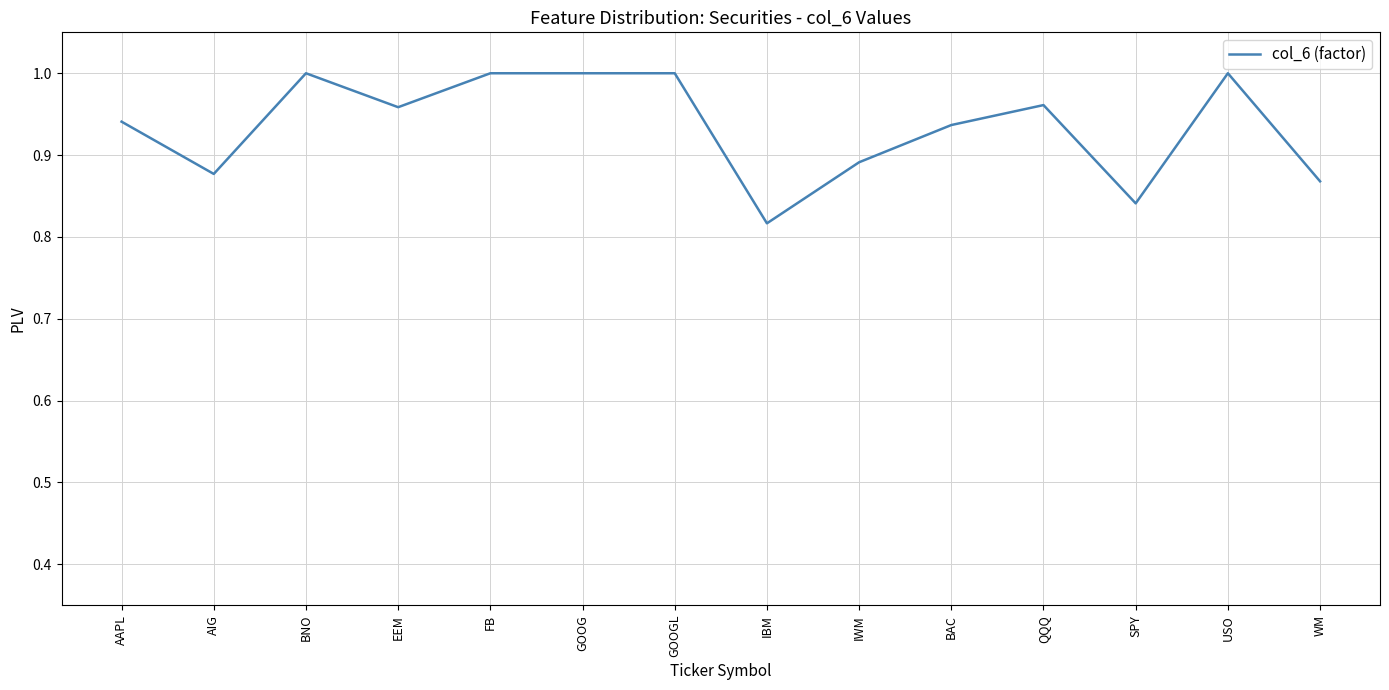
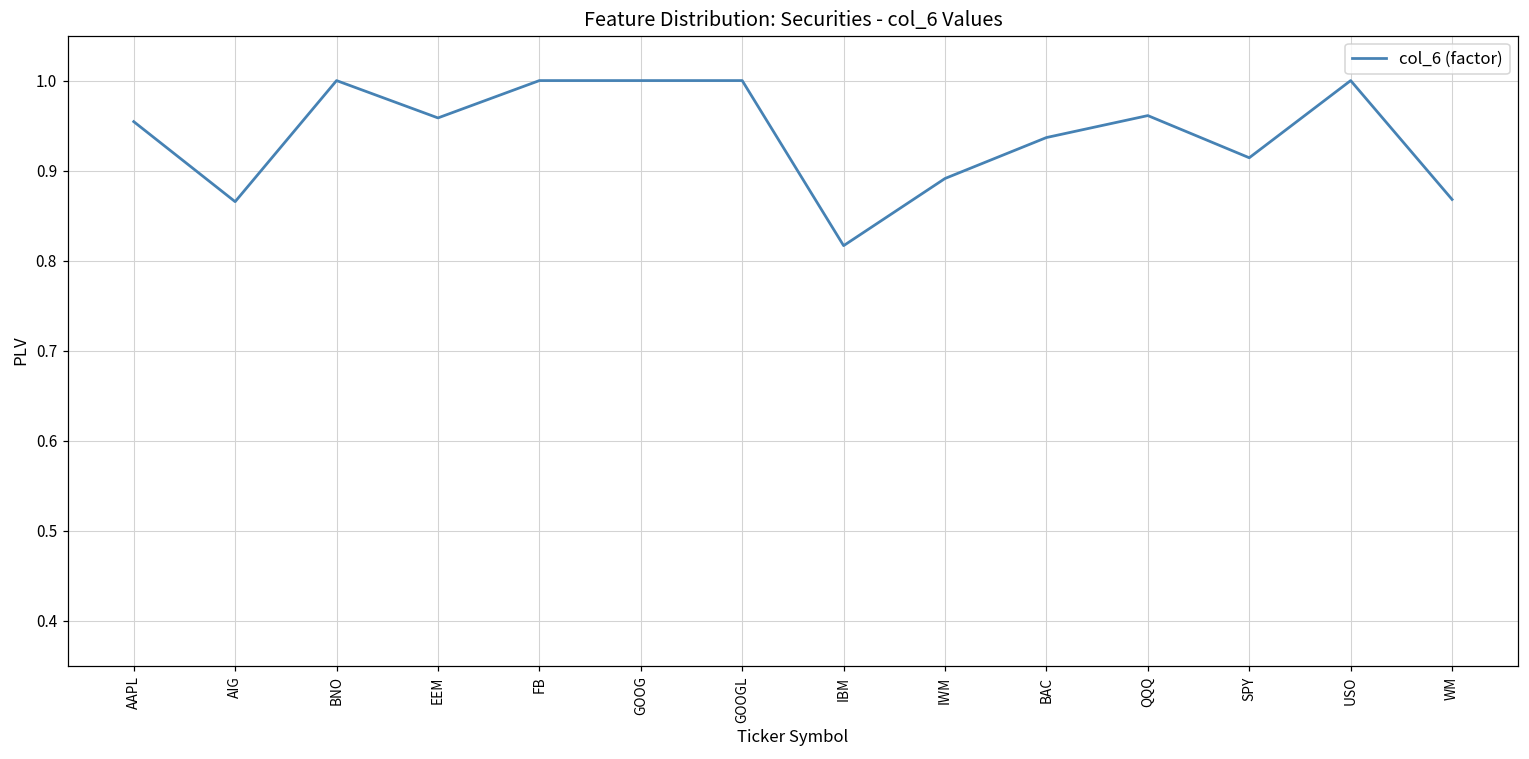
  {
-   "AAPL": 0.94,
-   "AIG": 0.88,
+   "AAPL": 0.95,
+   "AIG": 0.87,
    "BNO": 1.00,
    "EEM": 0.96,
    "FB": 1.00,
    "GOOG": 1.00,
    "GOOGL": 1.00,
    "IBM": 0.82,
    "IWM": 0.89,
    "BAC": 0.94,
    "QQQ": 0.96,
-   "SPY": 0.84,
+   "SPY": 0.91,
    "USO": 1.00,
    "WM": 0.87
  }
